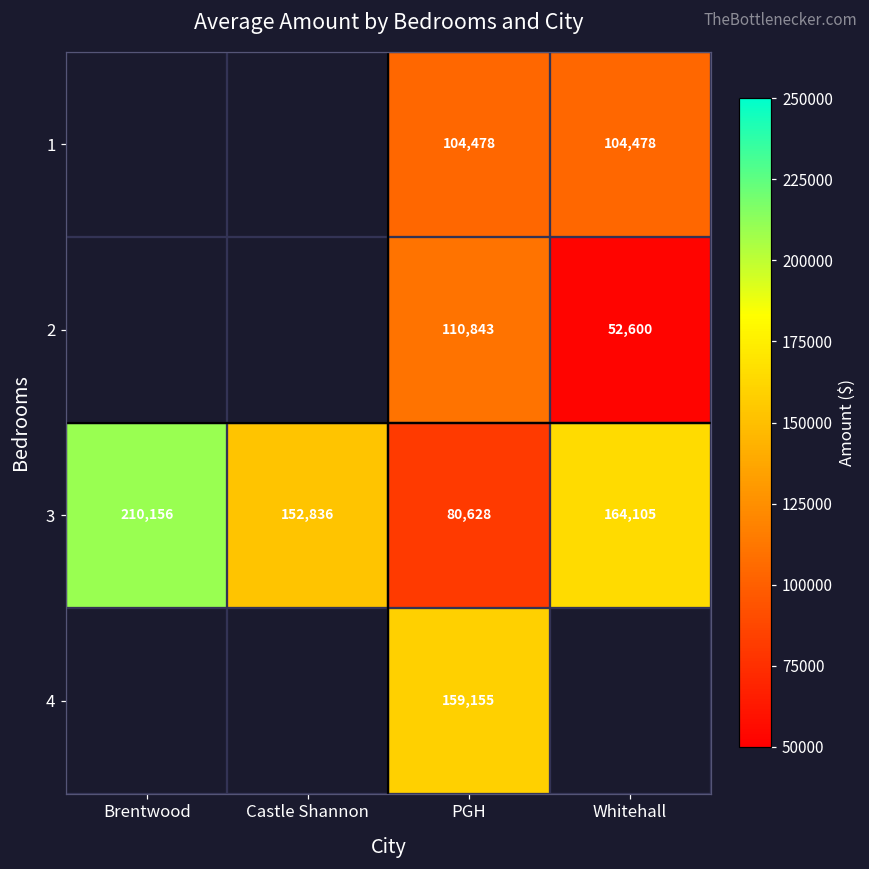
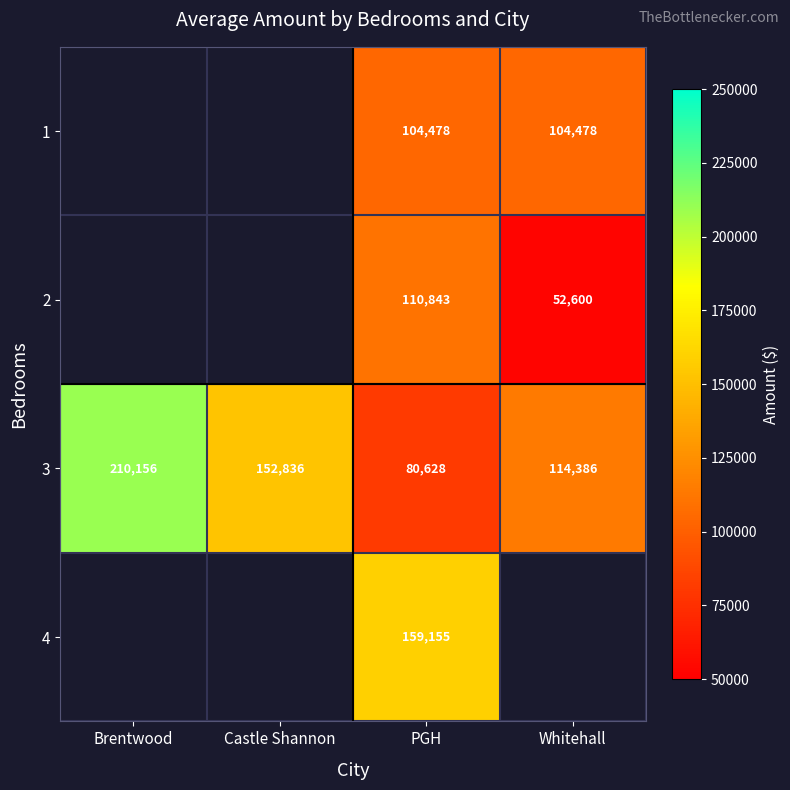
  {
    "1": {
      "PGH": "104,478",
      "Whitehall": "104,478"
    },
    "2": {
      "PGH": "110,843",
      "Whitehall": "52,600"
    },
    "3": {
      "Brentwood": "210,156",
      "Castle Shannon": "152,836",
      "PGH": "80,628",
-     "Whitehall": "164,105"
+     "Whitehall": "114,386"
    },
    "4": {
      "PGH": "159,155"
    }
  }
